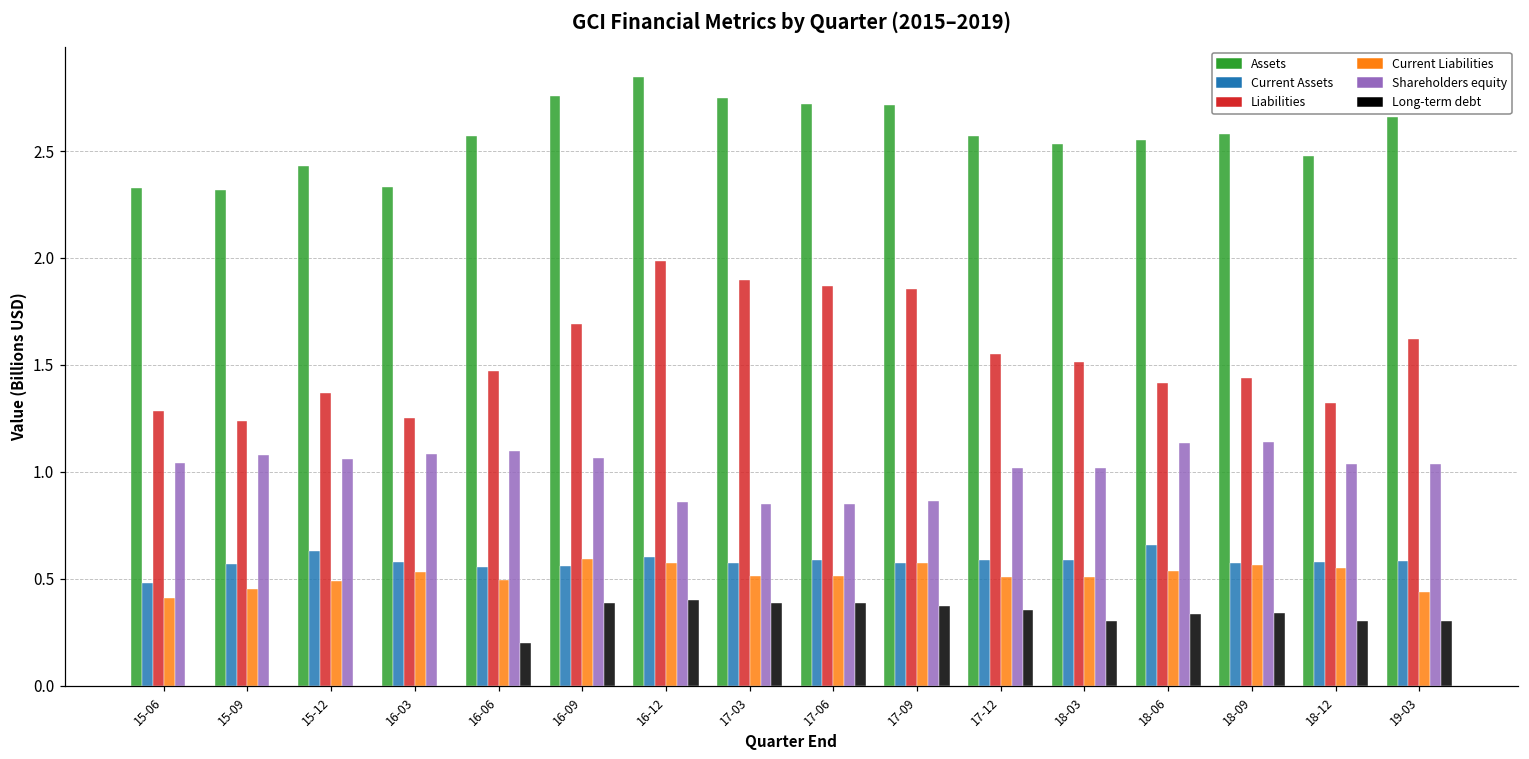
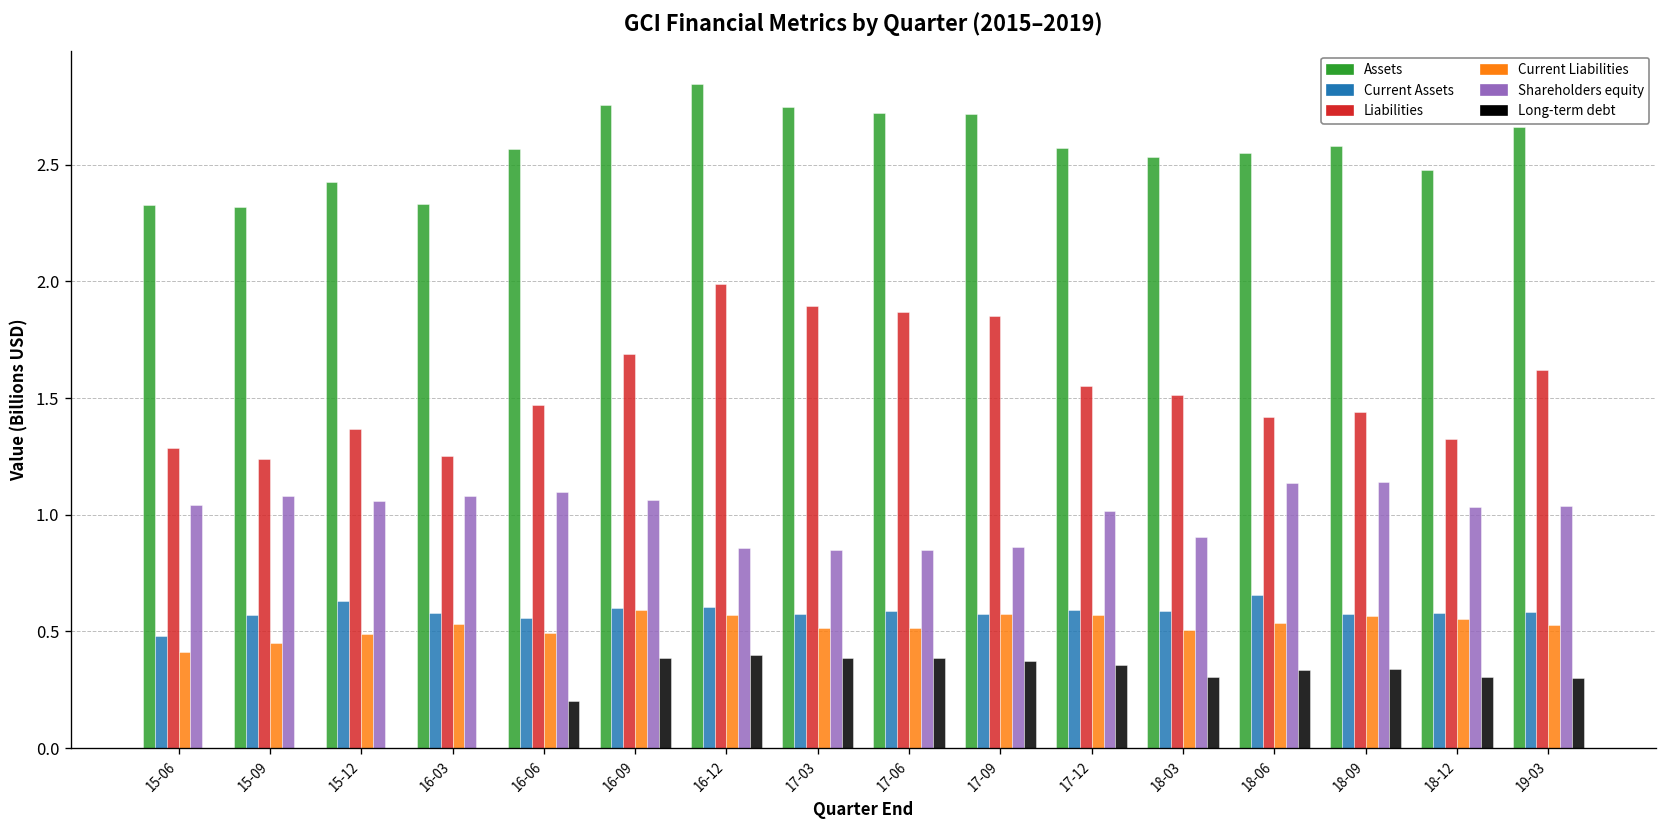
  {
    "Assets": {
      "15-06": 2.33,
      "15-09": 2.32,
      "15-12": 2.43,
      "16-03": 2.33,
      "16-06": 2.57,
      "16-09": 2.76,
      "16-12": 2.84,
      "17-03": 2.75,
      "17-06": 2.72,
      "17-09": 2.72,
      "17-12": 2.57,
      "18-03": 2.53,
      "18-06": 2.55,
      "18-09": 2.58,
      "18-12": 2.48,
      "19-03": 2.66
    },
    "Current Assets": {
      "15-06": 0.48,
      "15-09": 0.57,
      "15-12": 0.63,
      "16-03": 0.58,
      "16-06": 0.56,
-     "16-09": 0.56,
+     "16-09": 0.60,
      "16-12": 0.60,
      "17-03": 0.57,
      "17-06": 0.59,
      "17-09": 0.57,
      "17-12": 0.59,
      "18-03": 0.59,
      "18-06": 0.66,
      "18-09": 0.58,
      "18-12": 0.58,
      "19-03": 0.58
    },
    "Liabilities": {
      "15-06": 1.29,
      "15-09": 1.24,
      "15-12": 1.37,
      "16-03": 1.25,
      "16-06": 1.47,
      "16-09": 1.69,
      "16-12": 1.99,
      "17-03": 1.90,
      "17-06": 1.87,
      "17-09": 1.85,
      "17-12": 1.55,
      "18-03": 1.51,
      "18-06": 1.42,
      "18-09": 1.44,
      "18-12": 1.32,
      "19-03": 1.62
    },
    "Current Liabilities": {
      "15-06": 0.41,
      "15-09": 0.45,
      "15-12": 0.49,
      "16-03": 0.53,
      "16-06": 0.49,
      "16-09": 0.59,
      "16-12": 0.57,
      "17-03": 0.52,
      "17-06": 0.51,
      "17-09": 0.58,
-     "17-12": 0.51,
+     "17-12": 0.57,
      "18-03": 0.51,
      "18-06": 0.54,
      "18-09": 0.57,
      "18-12": 0.55,
-     "19-03": 0.44
+     "19-03": 0.53
    },
    "Shareholders equity": {
      "15-06": 1.04,
      "15-09": 1.08,
      "15-12": 1.06,
      "16-03": 1.08,
      "16-06": 1.10,
      "16-09": 1.07,
      "16-12": 0.86,
      "17-03": 0.85,
      "17-06": 0.85,
      "17-09": 0.86,
      "17-12": 1.02,
-     "18-03": 1.02,
+     "18-03": 0.90,
      "18-06": 1.13,
      "18-09": 1.14,
      "18-12": 1.04,
      "19-03": 1.04
    },
    "Long-term debt": {
      "15-06": 0.00,
      "15-09": 0.00,
      "15-12": 0.00,
      "16-03": 0.00,
      "16-06": 0.20,
      "16-09": 0.39,
      "16-12": 0.40,
      "17-03": 0.39,
      "17-06": 0.39,
      "17-09": 0.38,
      "17-12": 0.36,
      "18-03": 0.31,
      "18-06": 0.34,
      "18-09": 0.34,
      "18-12": 0.30,
      "19-03": 0.30
    }
  }
